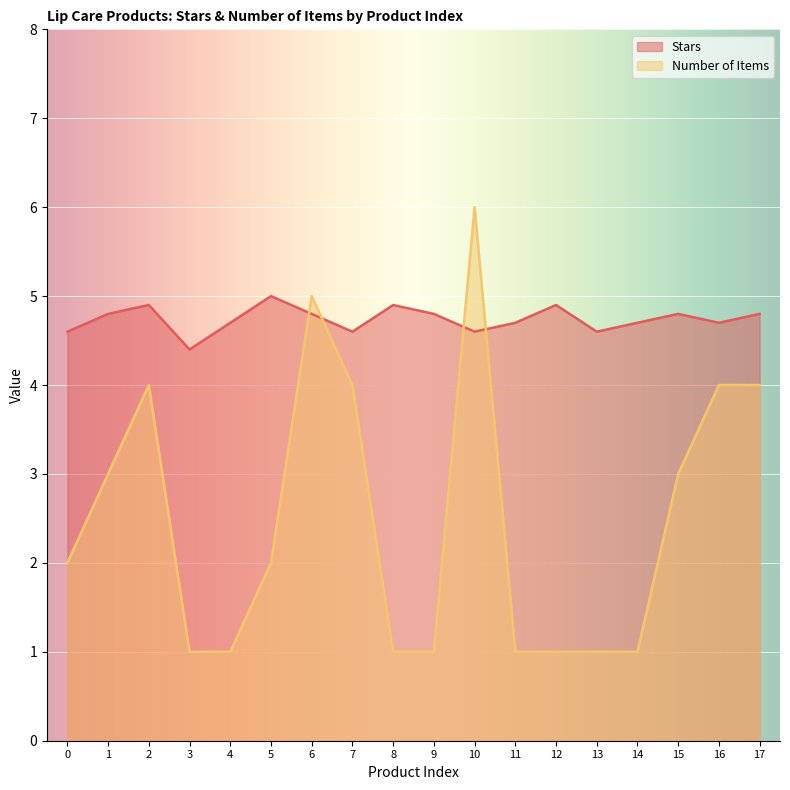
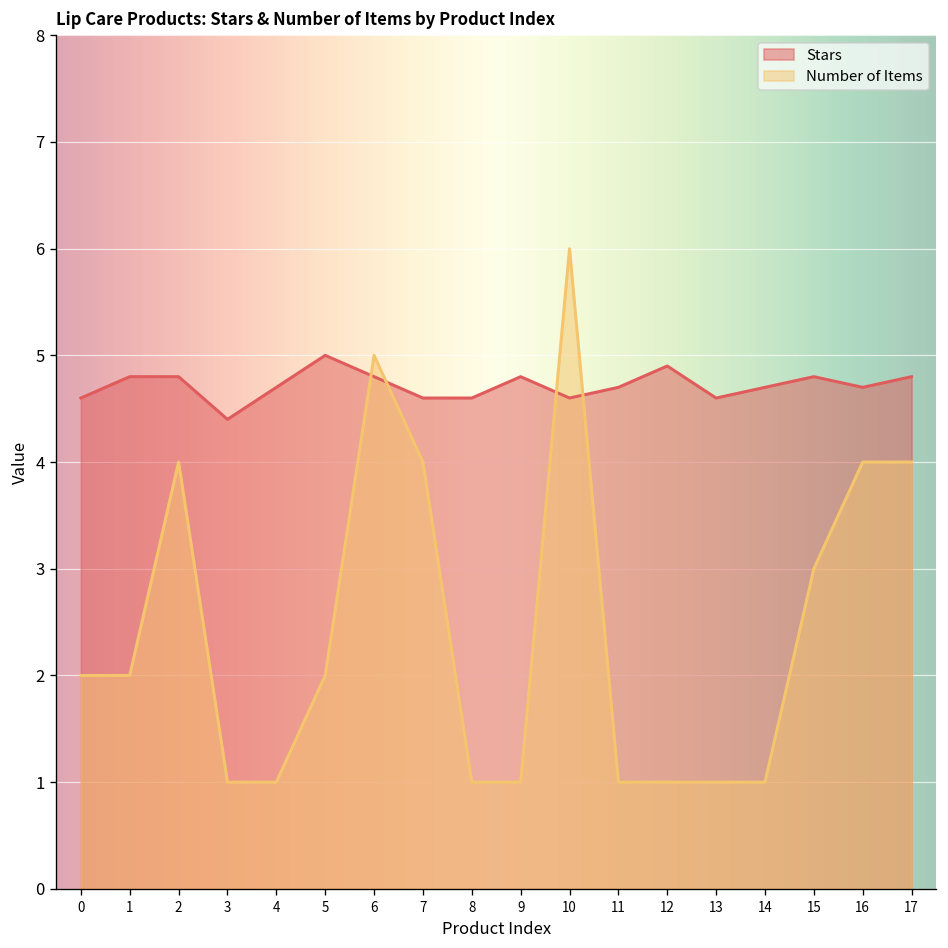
  {
    "Stars": {
      "0": 4.6,
      "1": 4.8,
-     "2": 4.9,
+     "2": 4.8,
      "3": 4.4,
      "4": 4.7,
      "5": 5.0,
      "6": 4.8,
      "7": 4.6,
-     "8": 4.9,
+     "8": 4.6,
      "9": 4.8,
      "10": 4.6,
      "11": 4.7,
      "12": 4.9,
      "13": 4.6,
      "14": 4.7,
      "15": 4.8,
      "16": 4.7,
      "17": 4.8
    },
    "Number of Items": {
      "0": 2,
-     "1": 3,
+     "1": 2,
      "2": 4,
      "3": 1,
      "4": 1,
      "5": 2,
      "6": 5,
      "7": 4,
      "8": 1,
      "9": 1,
      "10": 6,
      "11": 1,
      "12": 1,
      "13": 1,
      "14": 1,
      "15": 3,
      "16": 4,
      "17": 4
    }
  }
